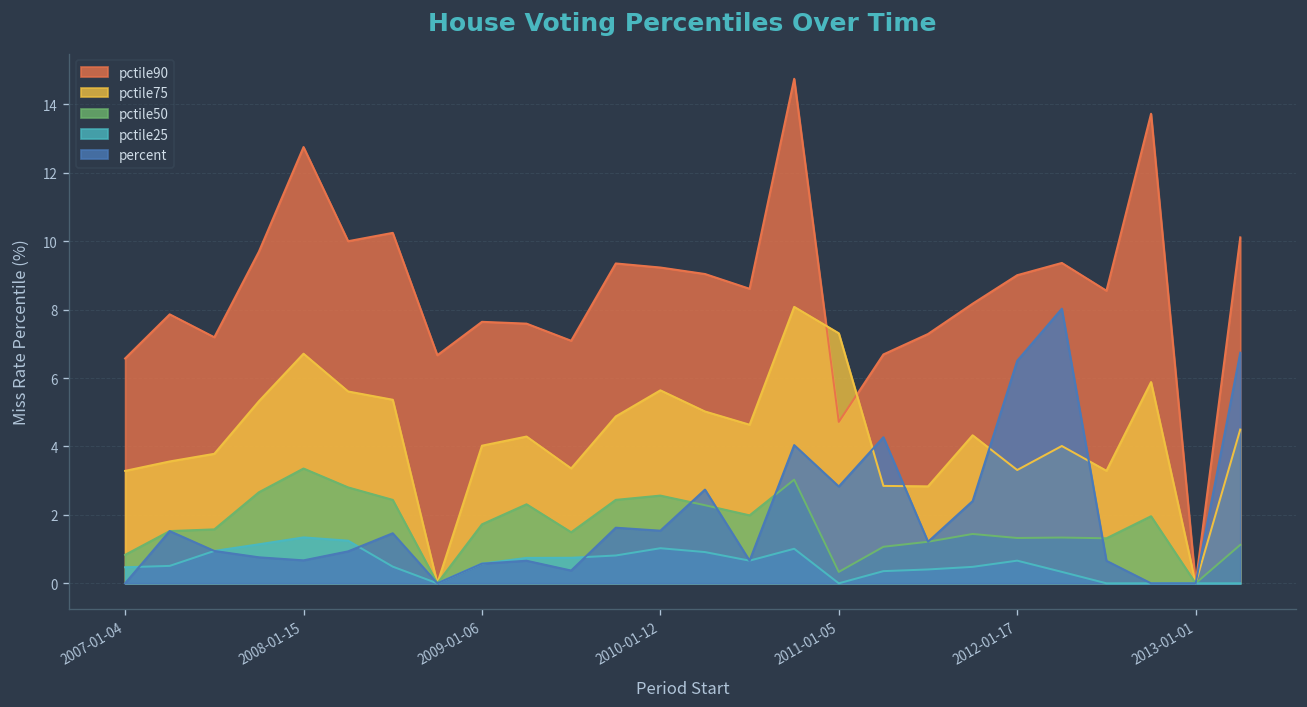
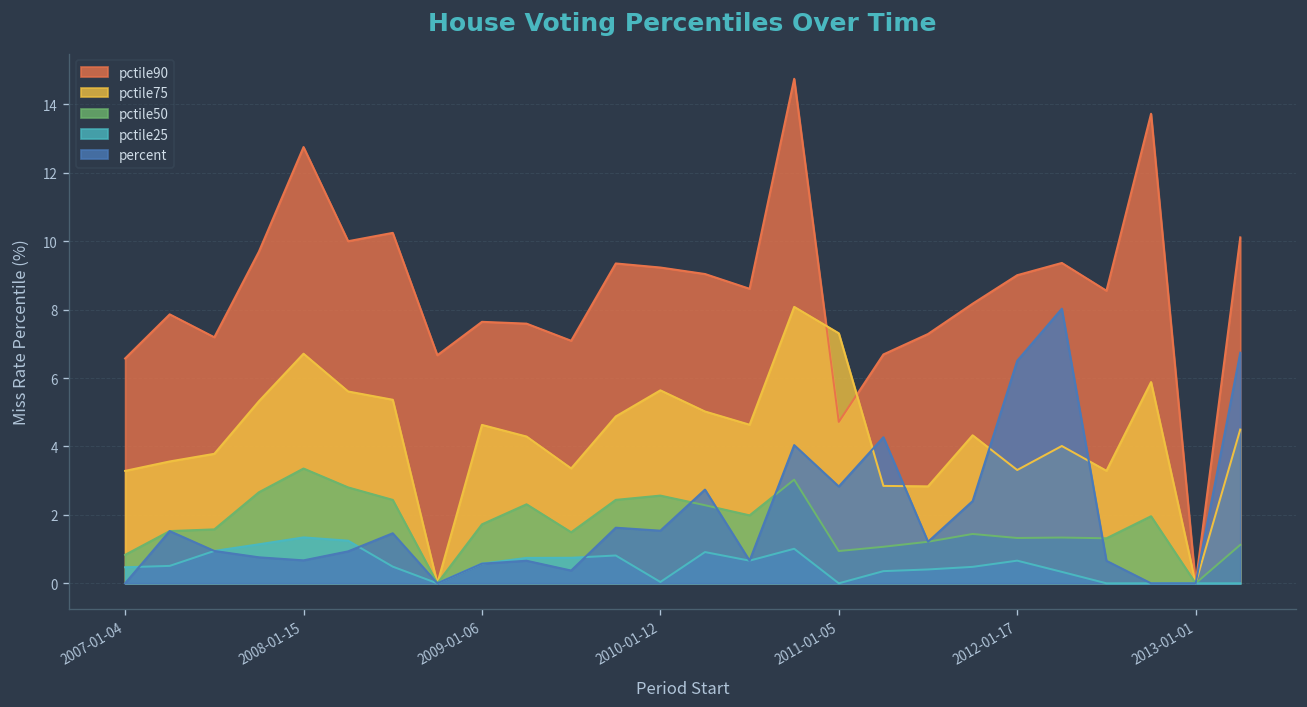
  {
    "pctile90": {
      "2007-01-04": 6.6,
      "2008-01-15": 12.8,
      "2009-01-06": 7.6,
      "2010-01-12": 9.2,
      "2011-01-05": 4.7,
      "2012-01-17": 9.0
    },
    "pctile75": {
      "2007-01-04": 3.3,
      "2008-01-15": 6.7,
-     "2009-01-06": 4.0,
+     "2009-01-06": 4.6,
      "2010-01-12": 5.6,
      "2011-01-05": 7.3,
      "2012-01-17": 3.3
    },
    "pctile50": {
      "2007-01-04": 0.8,
      "2008-01-15": 3.4,
      "2009-01-06": 1.7,
      "2010-01-12": 2.6,
-     "2011-01-05": 0.3,
+     "2011-01-05": 0.9,
      "2012-01-17": 1.3
    },
    "pctile25": {
      "2007-01-04": 0.5,
      "2008-01-15": 1.3,
-     "2010-01-12": 1.0,
+     "2010-01-12": 0.0,
      "2011-01-05": 0.0,
      "2012-01-17": 0.7
    },
    "percent": {
      "2007-01-04": 0.0,
      "2008-01-15": 0.7,
      "2010-01-12": 1.5,
      "2011-01-05": 2.8,
      "2012-01-17": 6.5
    }
  }
